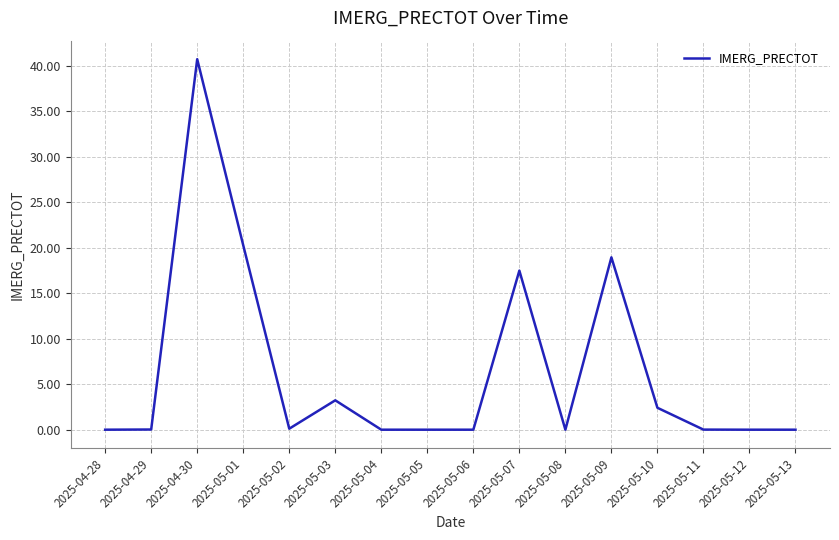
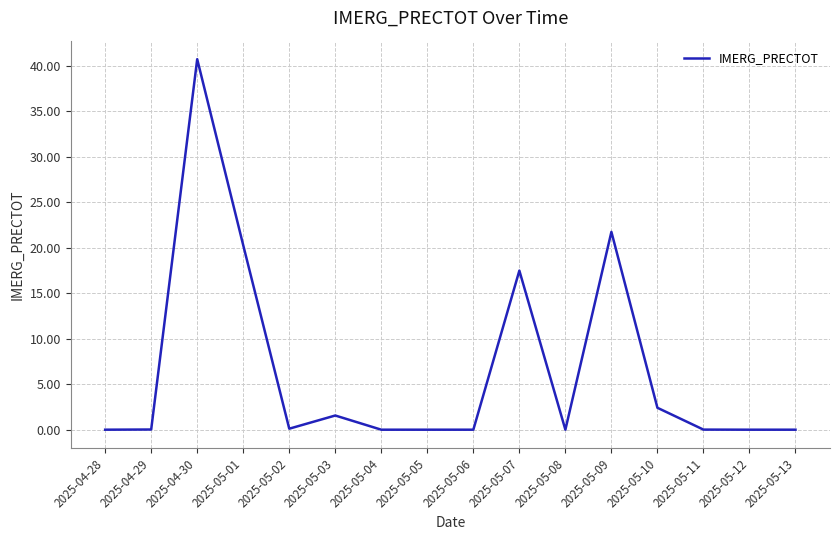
  {
    "2025-04-28": 0,
    "2025-04-29": 0,
    "2025-04-30": 41,
    "2025-05-01": 20,
    "2025-05-02": 0,
-   "2025-05-03": 3,
+   "2025-05-03": 2,
    "2025-05-04": 0,
    "2025-05-05": 0,
    "2025-05-06": 0,
    "2025-05-07": 17,
    "2025-05-08": 0,
-   "2025-05-09": 19,
+   "2025-05-09": 22,
    "2025-05-10": 2,
    "2025-05-11": 0,
    "2025-05-12": 0,
    "2025-05-13": 0
  }
